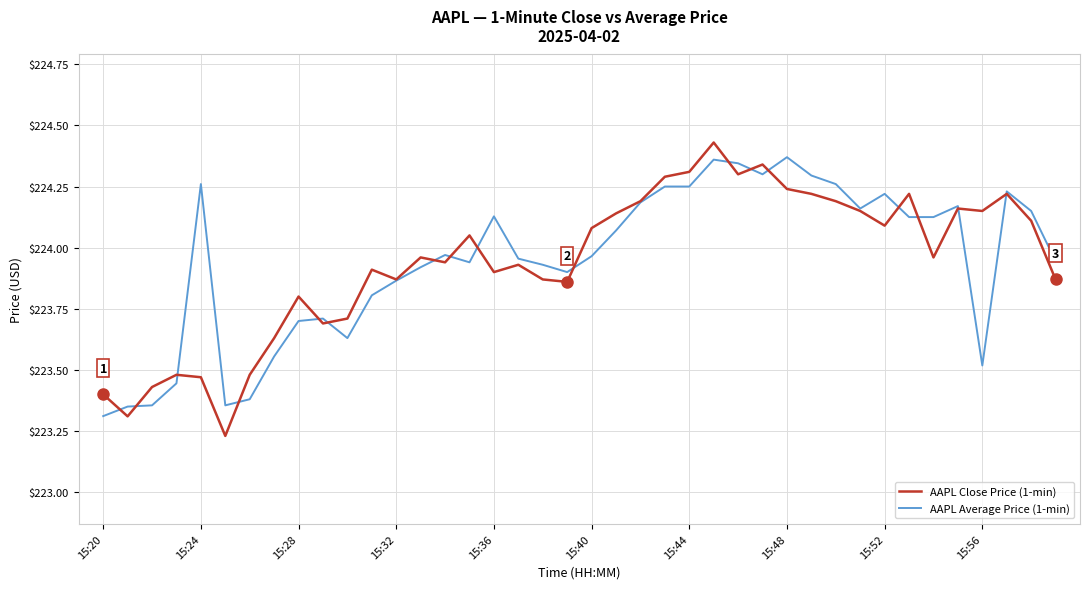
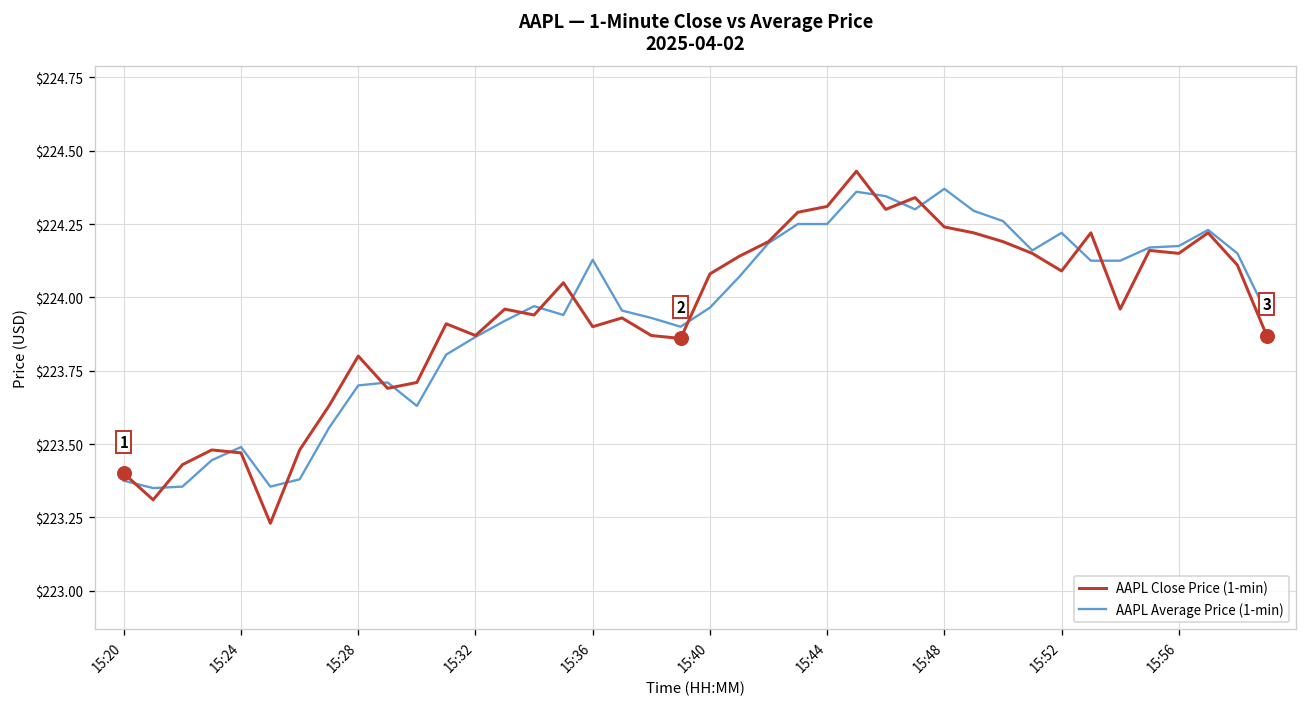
  {
    "AAPL Average Price (1-min)": {
-     "15:20": "$223.31",
-     "15:24": "$224.26",
+     "15:20": "$223.38",
+     "15:24": "$223.49",
      "15:28": "$223.70",
      "15:36": "$224.13",
      "15:40": "$223.97",
      "15:44": "$224.25",
      "15:48": "$224.37",
      "15:52": "$224.22",
-     "15:56": "$223.52"
+     "15:56": "$224.18"
    }
  }
